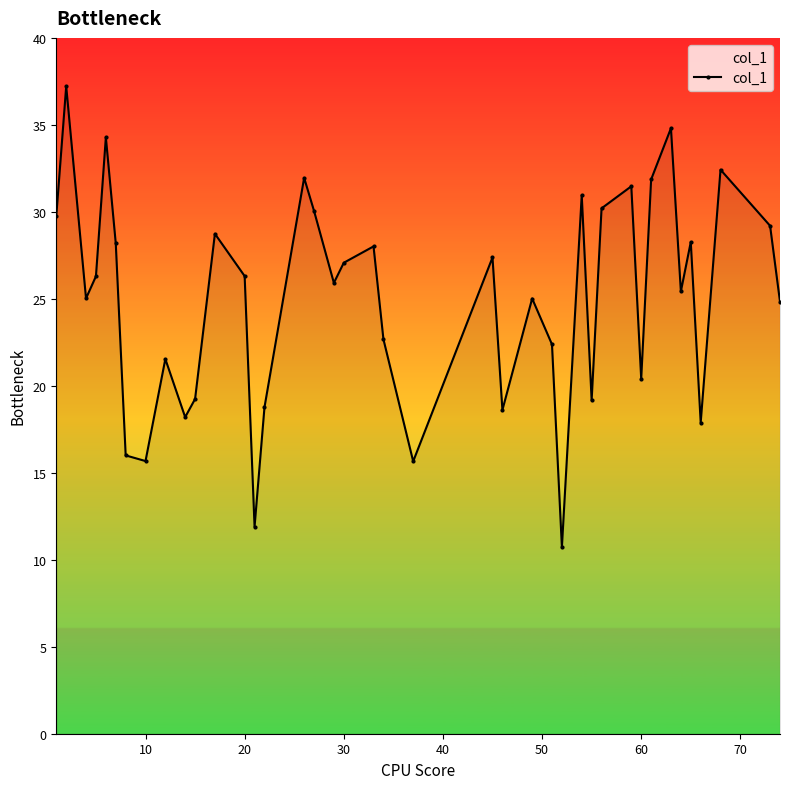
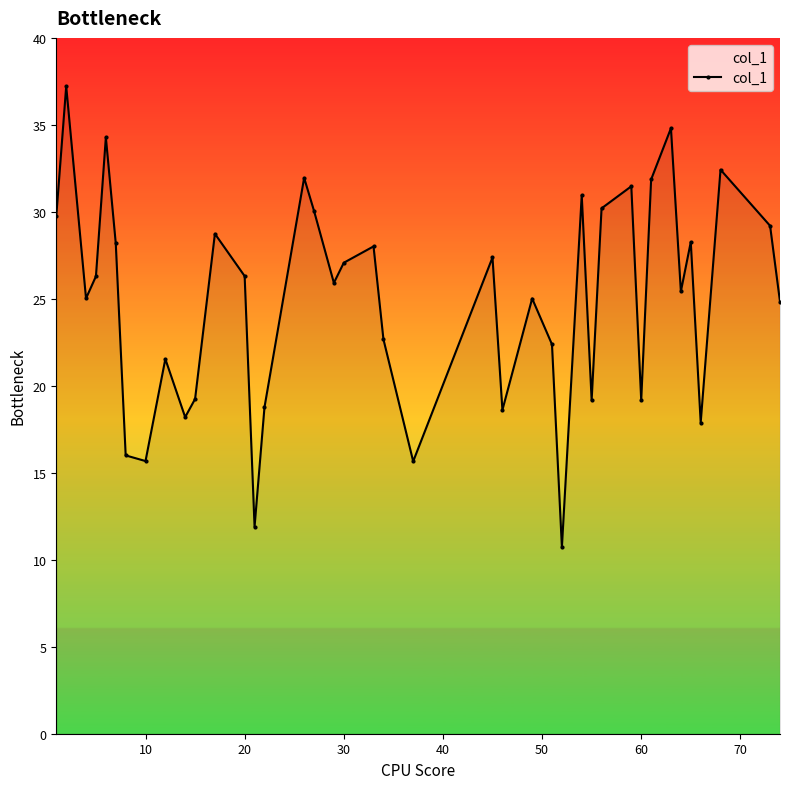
  {
    "10": 15.7,
    "20": 26.3,
    "30": 27.1,
-   "60": 20.4
+   "60": 19.2
  }
